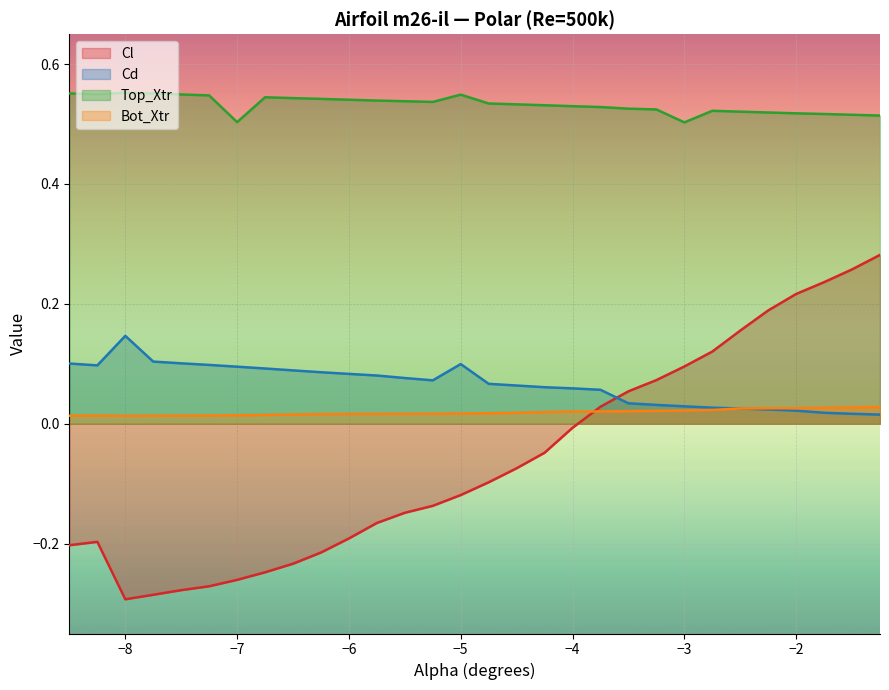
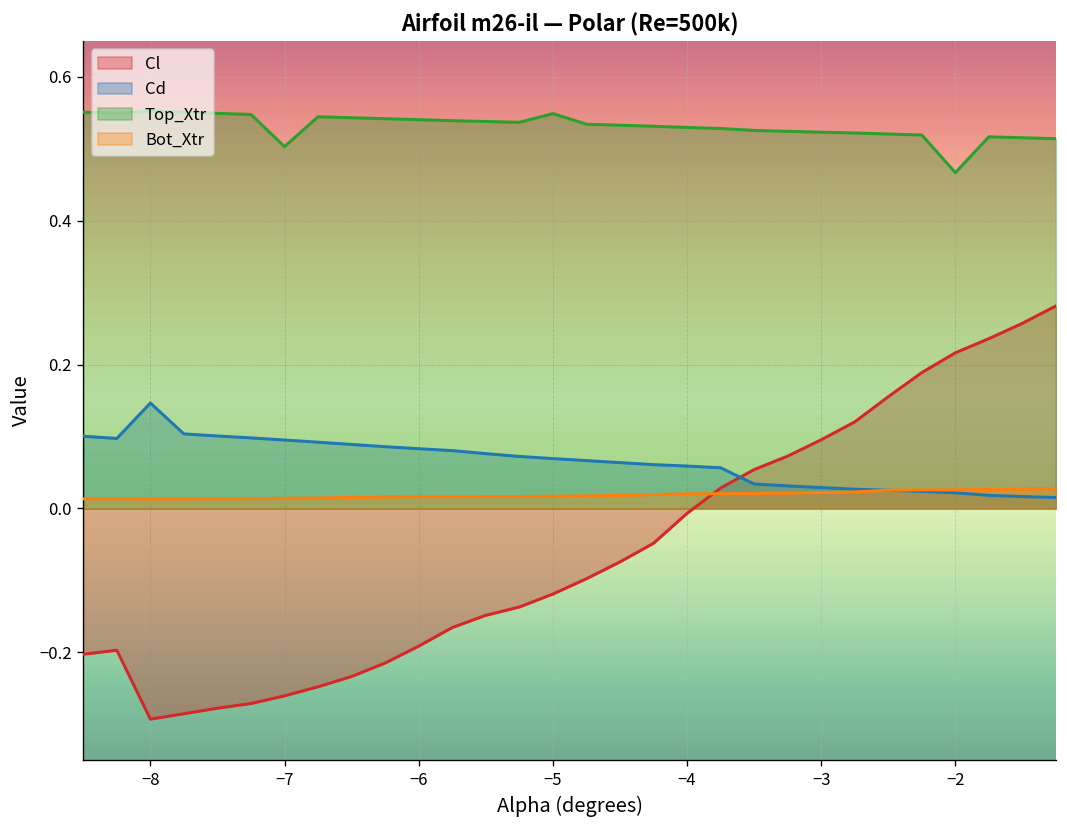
  {
    "Cd": {
      "−8": 0.15,
      "−7": 0.10,
      "−6": 0.08,
-     "−5": 0.10,
+     "−5": 0.07,
      "−4": 0.06,
      "−3": 0.03
    },
    "Top_Xtr": {
      "−7": 0.50,
      "−6": 0.54,
      "−5": 0.55,
      "−4": 0.53,
-     "−3": 0.50,
-     "−2": 0.52
+     "−3": 0.52,
+     "−2": 0.47
    }
  }
